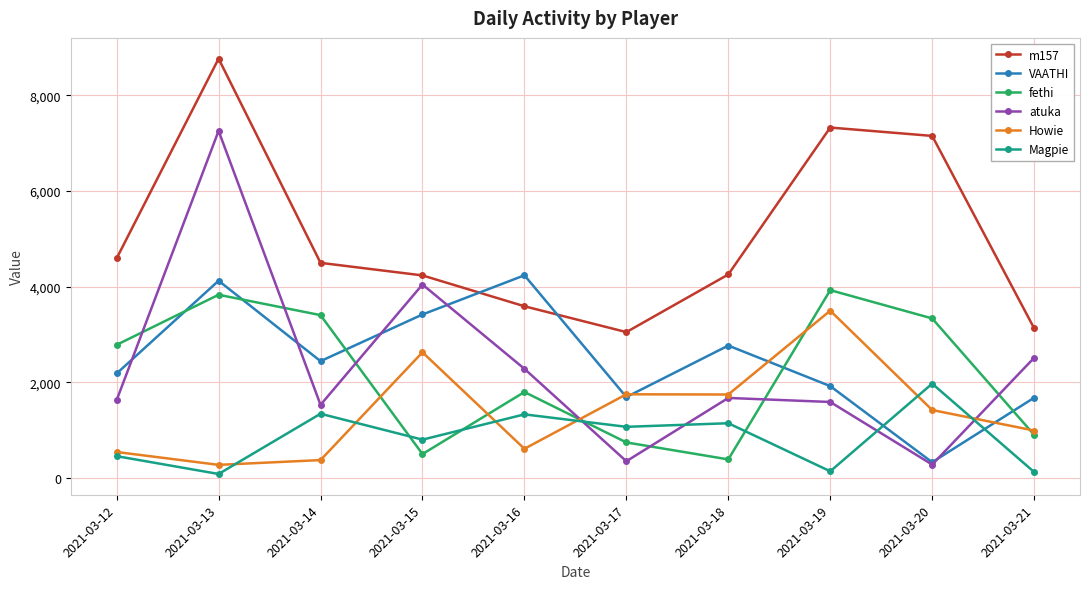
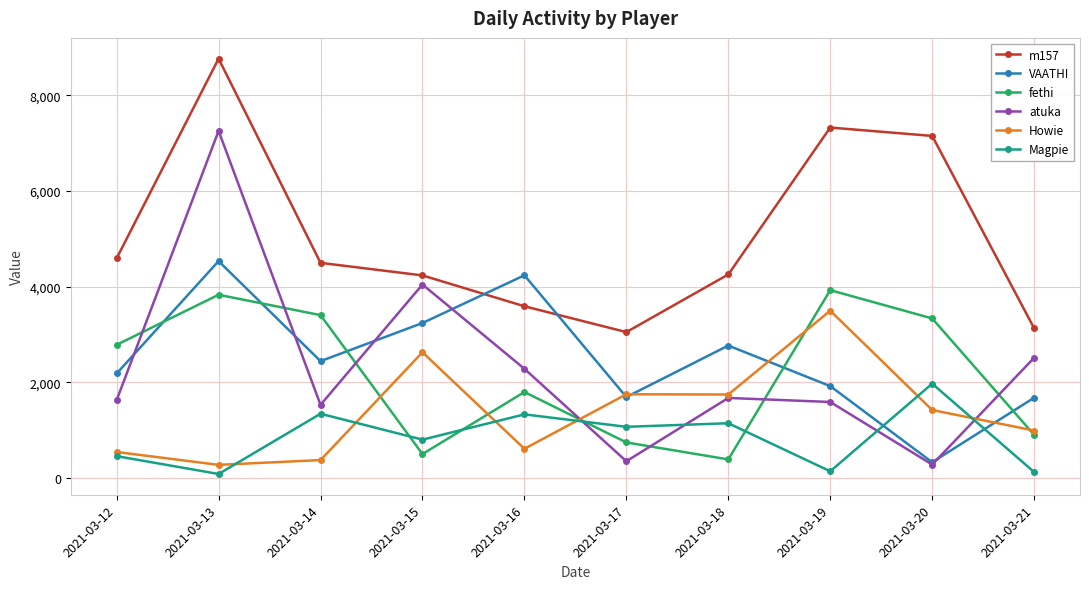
  {
    "m157": {
      "2021-03-12": "4,600",
      "2021-03-13": "8,800",
      "2021-03-14": "4,500",
      "2021-03-15": "4,200",
      "2021-03-16": "3,600",
      "2021-03-17": "3,000",
      "2021-03-18": "4,300",
      "2021-03-19": "7,300",
      "2021-03-20": "7,100",
      "2021-03-21": "3,100"
    },
    "VAATHI": {
      "2021-03-12": "2,200",
-     "2021-03-13": "4,100",
+     "2021-03-13": "4,500",
      "2021-03-14": "2,400",
-     "2021-03-15": "3,400",
+     "2021-03-15": "3,200",
      "2021-03-16": "4,200",
      "2021-03-17": "1,700",
      "2021-03-18": "2,800",
      "2021-03-19": "1,900",
      "2021-03-21": "1,700"
    },
    "atuka": {
      "2021-03-12": "1,600",
      "2021-03-13": "7,300",
      "2021-03-14": "1,500",
      "2021-03-15": "4,000",
      "2021-03-16": "2,300",
      "2021-03-17": "400",
      "2021-03-18": "1,700",
      "2021-03-19": "1,600",
      "2021-03-21": "2,500"
    },
    "Howie": {
      "2021-03-12": "500",
      "2021-03-13": "300",
      "2021-03-14": "400",
      "2021-03-15": "2,600",
      "2021-03-16": "600",
      "2021-03-17": "1,700",
      "2021-03-18": "1,700",
      "2021-03-19": "3,500",
      "2021-03-20": "1,400",
      "2021-03-21": "1,000"
    }
  }
